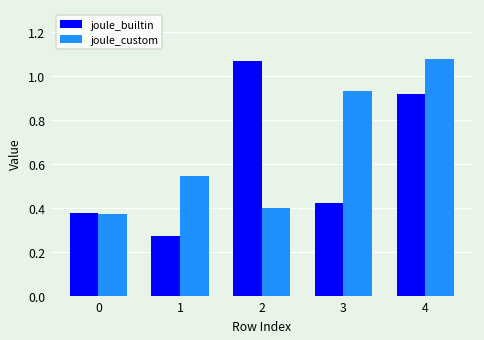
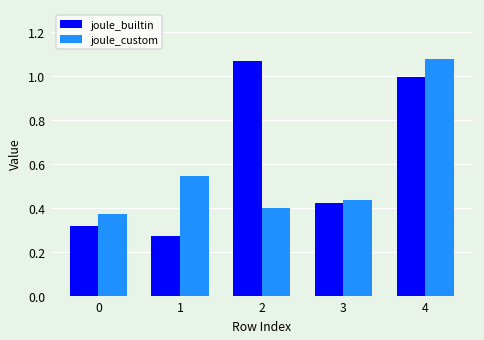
  {
    "joule_builtin": {
-     "0": 0.37,
+     "0": 0.32,
      "1": 0.27,
      "2": 1.07,
      "3": 0.42,
-     "4": 0.92
+     "4": 1.00
    },
    "joule_custom": {
      "0": 0.37,
      "1": 0.55,
      "2": 0.40,
-     "3": 0.93,
+     "3": 0.43,
      "4": 1.08
    }
  }
